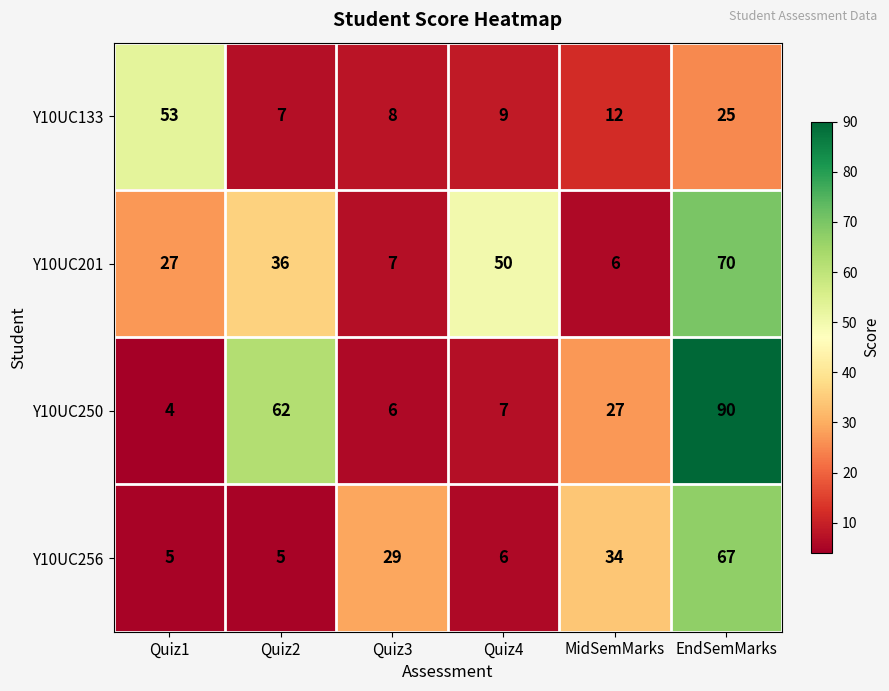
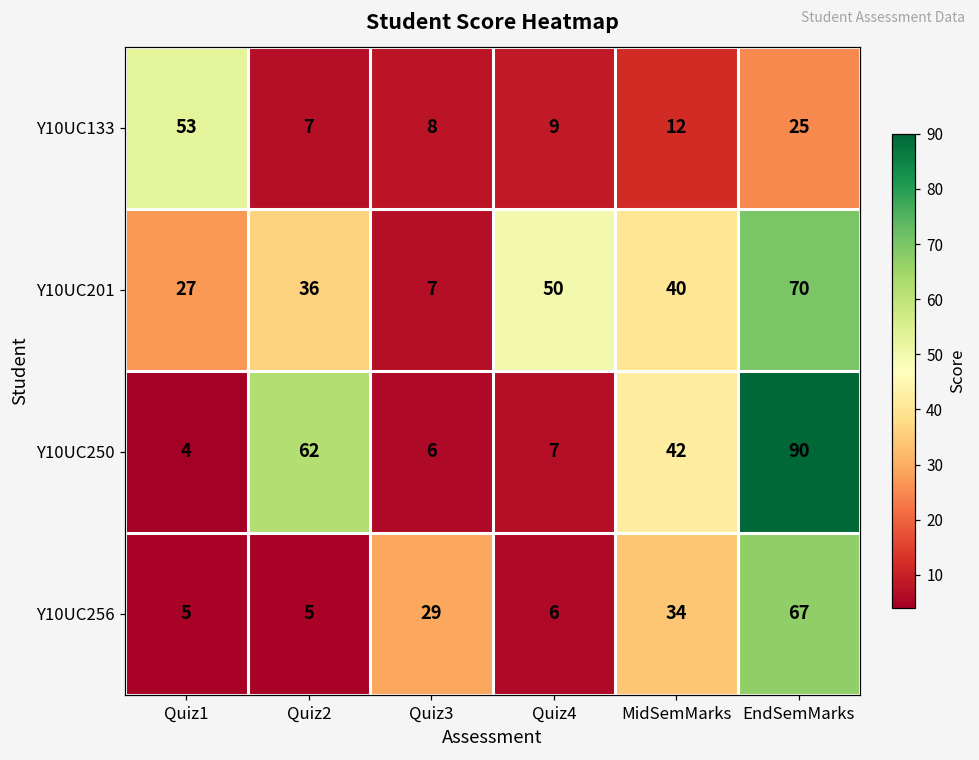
  {
    "Y10UC133": {
      "Quiz1": 53,
      "Quiz2": 7,
      "Quiz3": 8,
      "Quiz4": 9,
      "MidSemMarks": 12,
      "EndSemMarks": 25
    },
    "Y10UC201": {
      "Quiz1": 27,
      "Quiz2": 36,
      "Quiz3": 7,
      "Quiz4": 50,
-     "MidSemMarks": 6,
+     "MidSemMarks": 40,
      "EndSemMarks": 70
    },
    "Y10UC250": {
      "Quiz1": 4,
      "Quiz2": 62,
      "Quiz3": 6,
      "Quiz4": 7,
-     "MidSemMarks": 27,
+     "MidSemMarks": 42,
      "EndSemMarks": 90
    },
    "Y10UC256": {
      "Quiz1": 5,
      "Quiz2": 5,
      "Quiz3": 29,
      "Quiz4": 6,
      "MidSemMarks": 34,
      "EndSemMarks": 67
    }
  }
